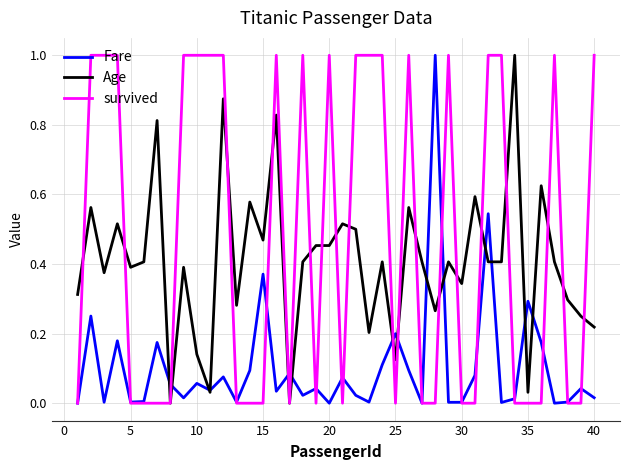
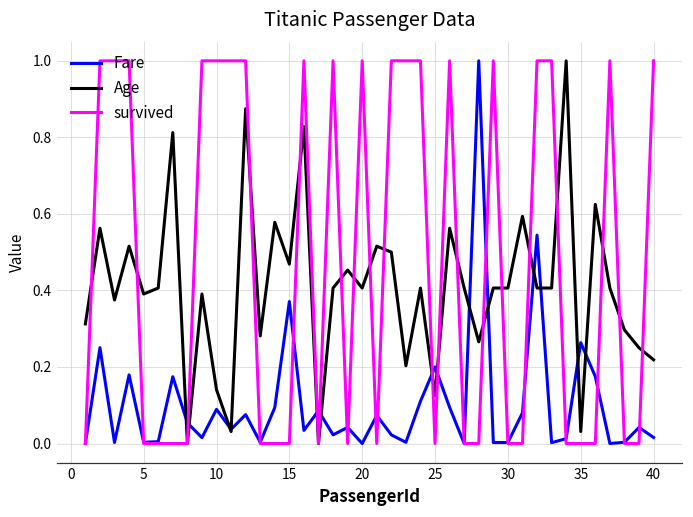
  {
    "Fare": {
-     "10": 0.06,
+     "10": 0.09,
      "15": 0.37,
      "20": 0.00,
      "25": 0.20,
-     "35": 0.29,
+     "35": 0.26,
      "40": 0.02
    },
    "Age": {
      "5": 0.39,
      "10": 0.14,
      "15": 0.47,
-     "20": 0.45,
+     "20": 0.41,
      "25": 0.13,
-     "30": 0.34,
+     "30": 0.41,
      "35": 0.03,
      "40": 0.22
    },
    "survived": {
      "10": 1.00,
      "15": 0.00,
      "20": 1.00,
      "25": 0.00,
      "35": 0.00,
      "40": 1.00
    }
  }
